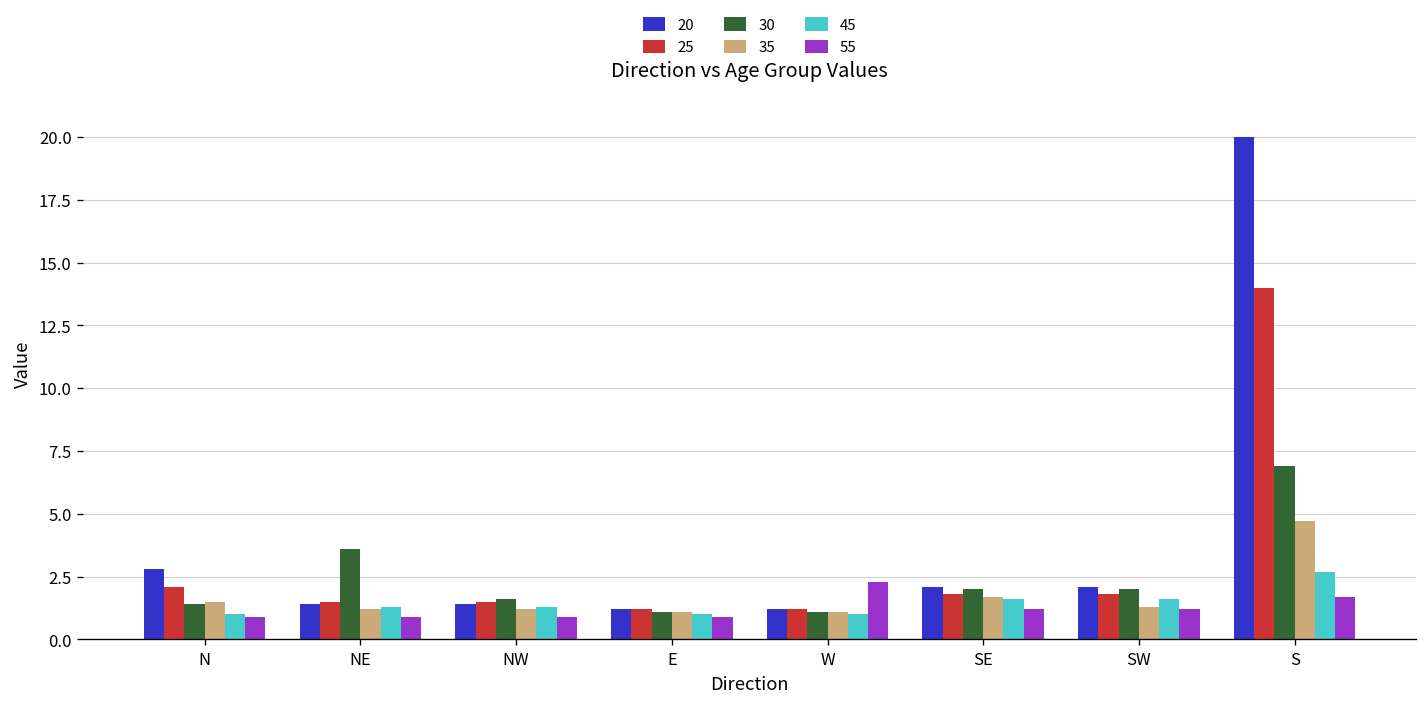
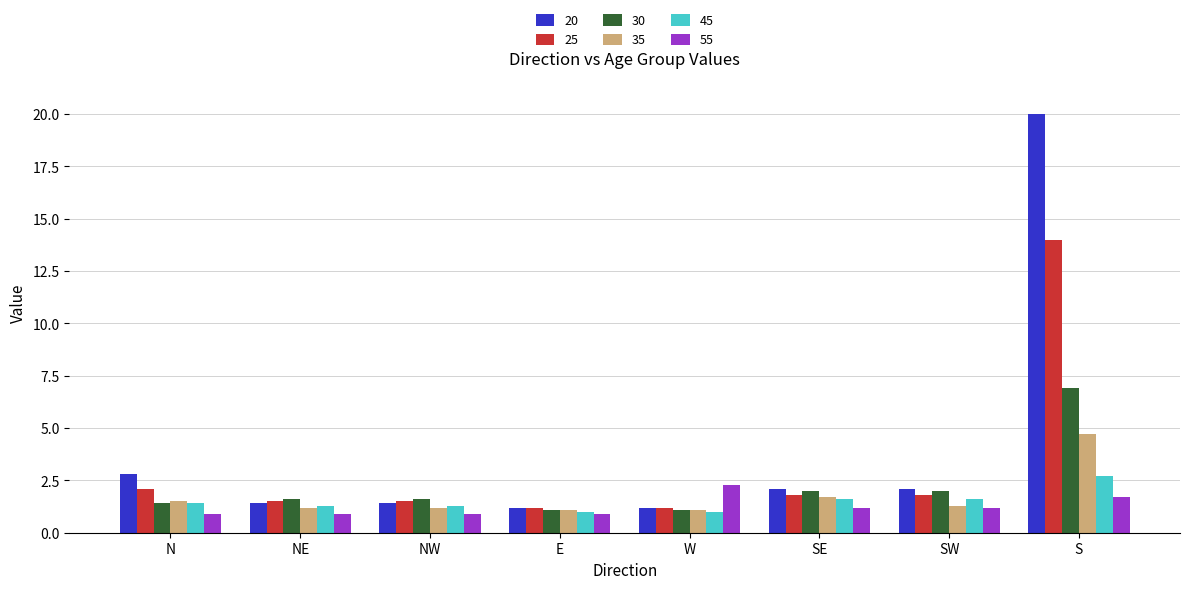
  {
    "20": {
      "N": 2.8,
      "NE": 1.4,
      "NW": 1.4,
      "E": 1.2,
      "W": 1.2,
      "SE": 2.1,
      "SW": 2.1,
      "S": 20.0
    },
    "25": {
      "N": 2.1,
      "NE": 1.5,
      "NW": 1.5,
      "E": 1.2,
      "W": 1.2,
      "SE": 1.8,
      "SW": 1.8,
      "S": 14.0
    },
    "30": {
      "N": 1.4,
-     "NE": 3.6,
+     "NE": 1.6,
      "NW": 1.6,
      "E": 1.1,
      "W": 1.1,
      "SE": 2.0,
      "SW": 2.0,
      "S": 6.9
    },
    "35": {
      "N": 1.5,
      "NE": 1.2,
      "NW": 1.2,
      "E": 1.1,
      "W": 1.1,
      "SE": 1.7,
      "SW": 1.3,
      "S": 4.7
    },
    "45": {
-     "N": 1.0,
+     "N": 1.4,
      "NE": 1.3,
      "NW": 1.3,
      "E": 1.0,
      "W": 1.0,
      "SE": 1.6,
      "SW": 1.6,
      "S": 2.7
    },
    "55": {
      "N": 0.9,
      "NE": 0.9,
      "NW": 0.9,
      "E": 0.9,
      "W": 2.3,
      "SE": 1.2,
      "SW": 1.2,
      "S": 1.7
    }
  }
